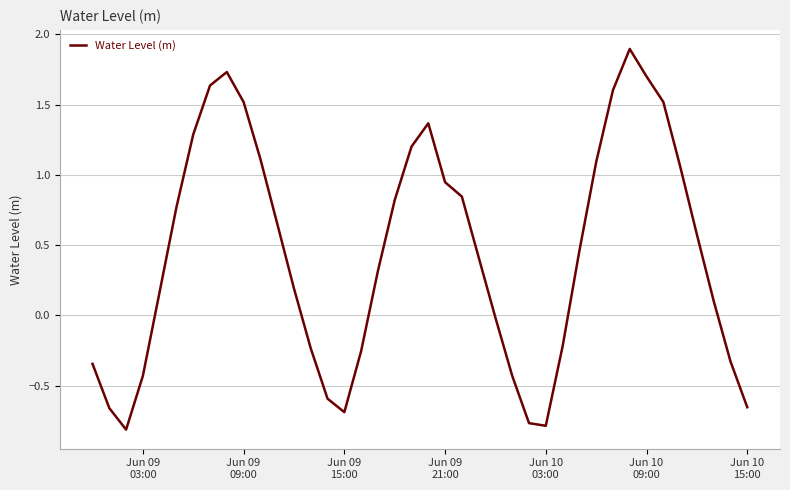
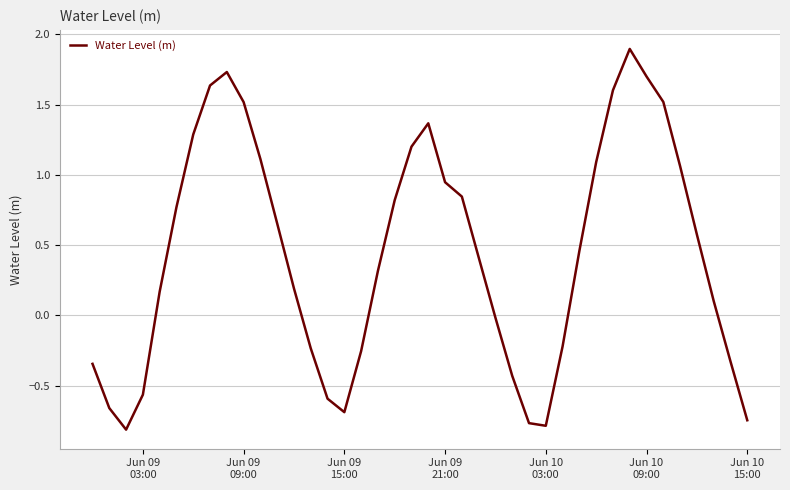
  {
-   "Jun 09 03:00": -0.43,
+   "Jun 09 03:00": -0.56,
    "Jun 09 09:00": 1.52,
    "Jun 09 15:00": -0.69,
    "Jun 09 21:00": 0.95,
    "Jun 10 03:00": -0.78,
    "Jun 10 09:00": 1.70,
-   "Jun 10 15:00": -0.65
+   "Jun 10 15:00": -0.75
  }
